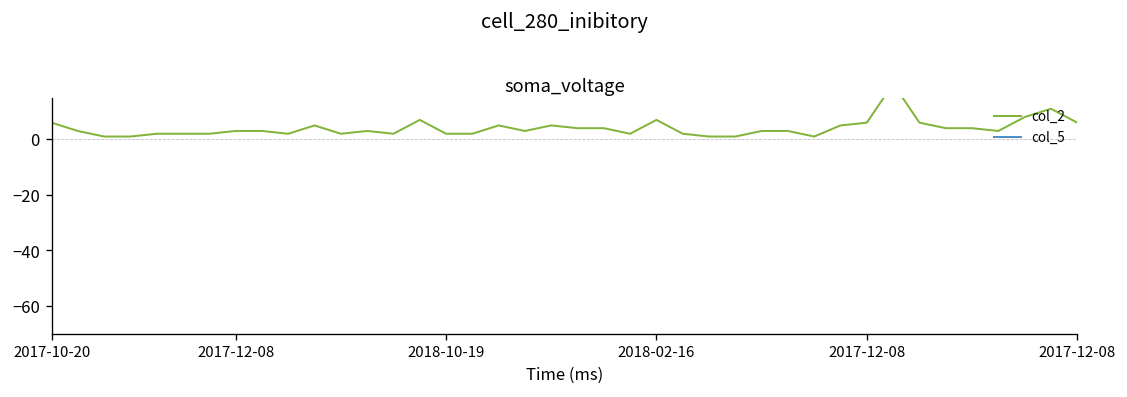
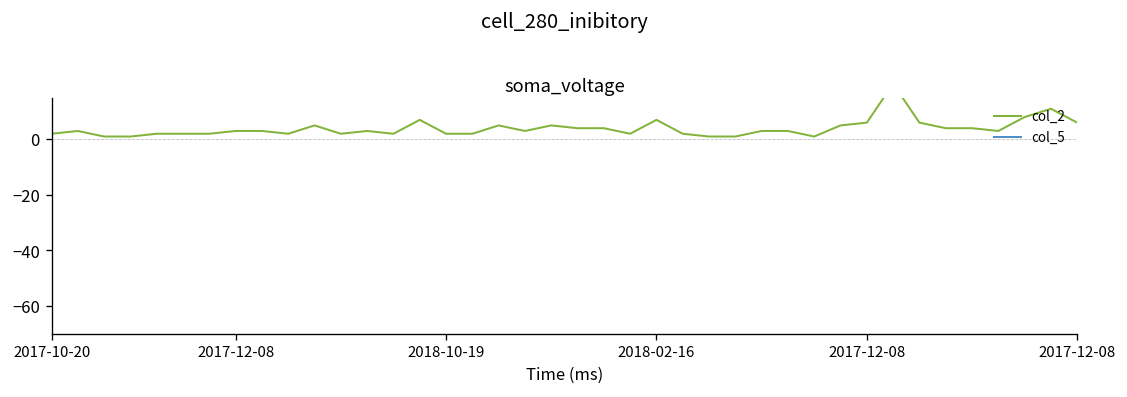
  {
    "col_2": {
-     "2017-10-20": 6,
+     "2017-10-20": 2,
      "2018-02-16": 7
    }
  }
